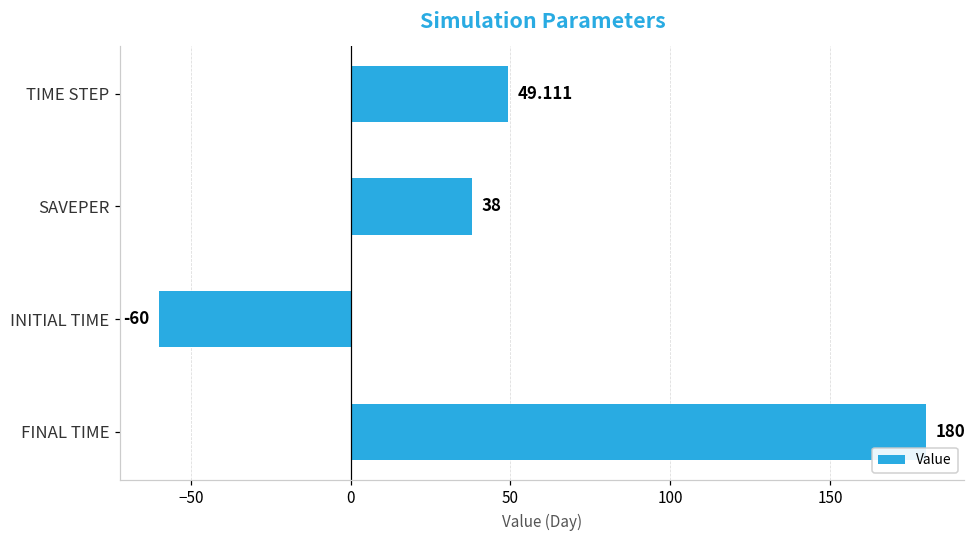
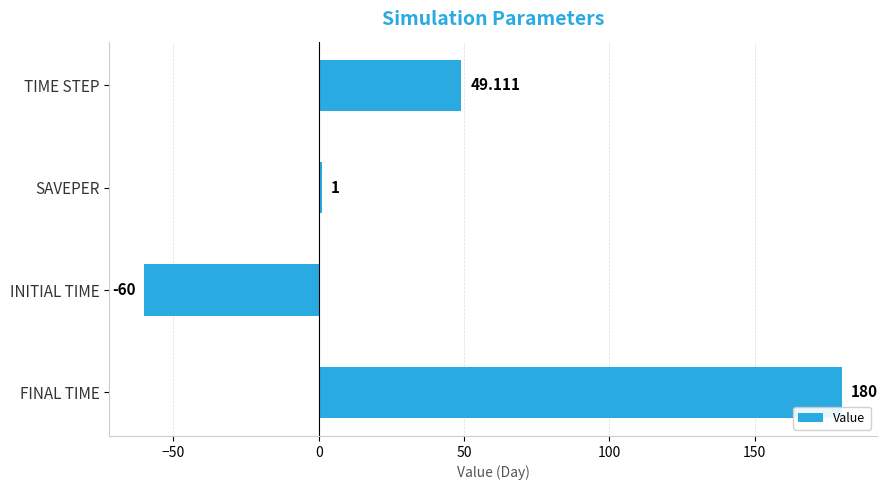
  {
    "TIME STEP": 49.111,
-   "SAVEPER": 38,
+   "SAVEPER": 1,
    "INITIAL TIME": -60,
    "FINAL TIME": 180
  }
